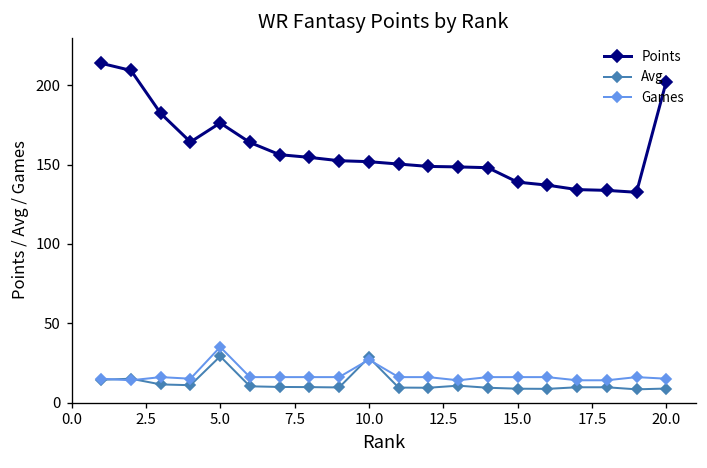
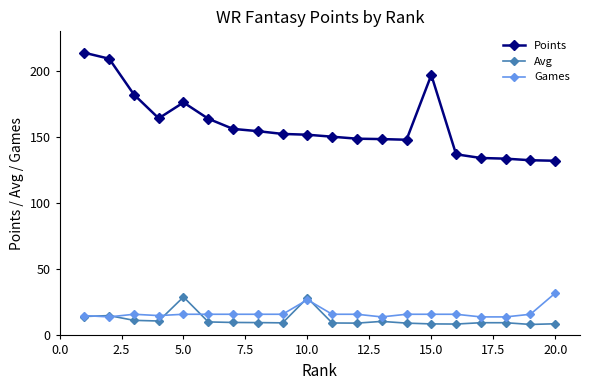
  {
    "Points": {
      "5.0": 176,
      "10.0": 152,
-     "15.0": 139,
-     "20.0": 202
+     "15.0": 197,
+     "20.0": 132
    },
    "Avg": {
      "5.0": 29,
      "15.0": 9,
      "20.0": 9
    },
    "Games": {
-     "5.0": 35,
+     "5.0": 16,
      "15.0": 16,
-     "20.0": 15
+     "20.0": 32
    }
  }
